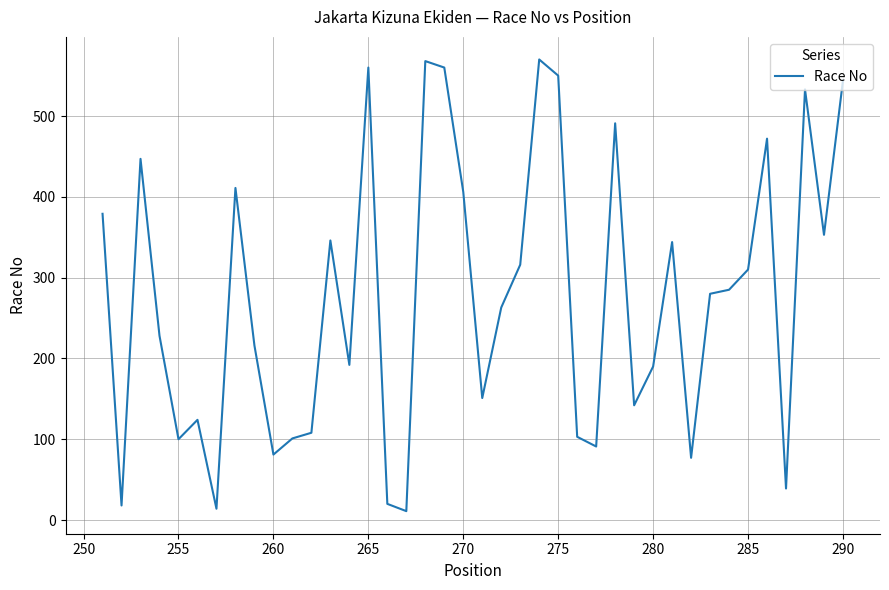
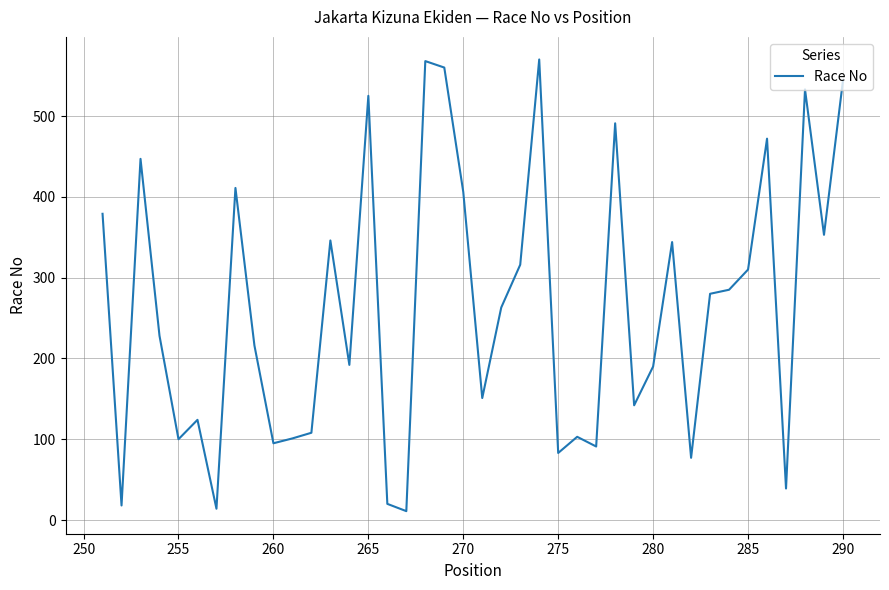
  {
    "255": 100,
-   "260": 80,
-   "265": 560,
+   "260": 100,
+   "265": 530,
    "270": 410,
-   "275": 550,
+   "275": 80,
    "280": 190,
    "285": 310
  }
